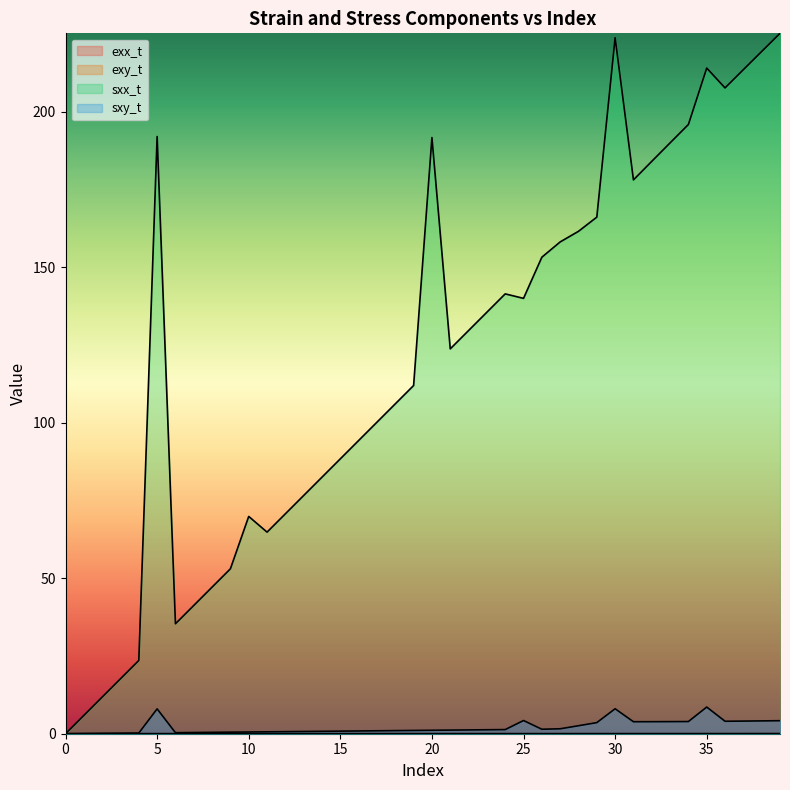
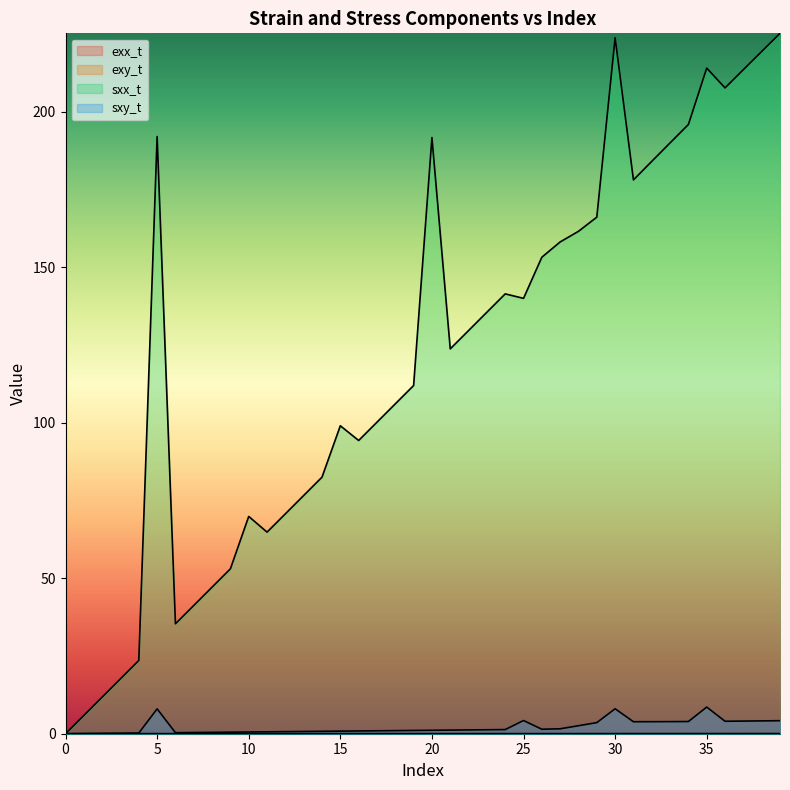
  {
    "exy_t": {
      "5": 0,
      "15": 0,
      "20": 0,
      "25": 0,
      "30": 0,
      "35": 0
    },
    "sxx_t": {
      "5": 192,
      "10": 70,
-     "15": 88,
+     "15": 99,
      "20": 192,
      "25": 140,
      "30": 224,
      "35": 214
    },
    "sxy_t": {
      "5": 8,
      "15": 1,
      "20": 1,
      "25": 4,
      "30": 8,
      "35": 9
    }
  }
